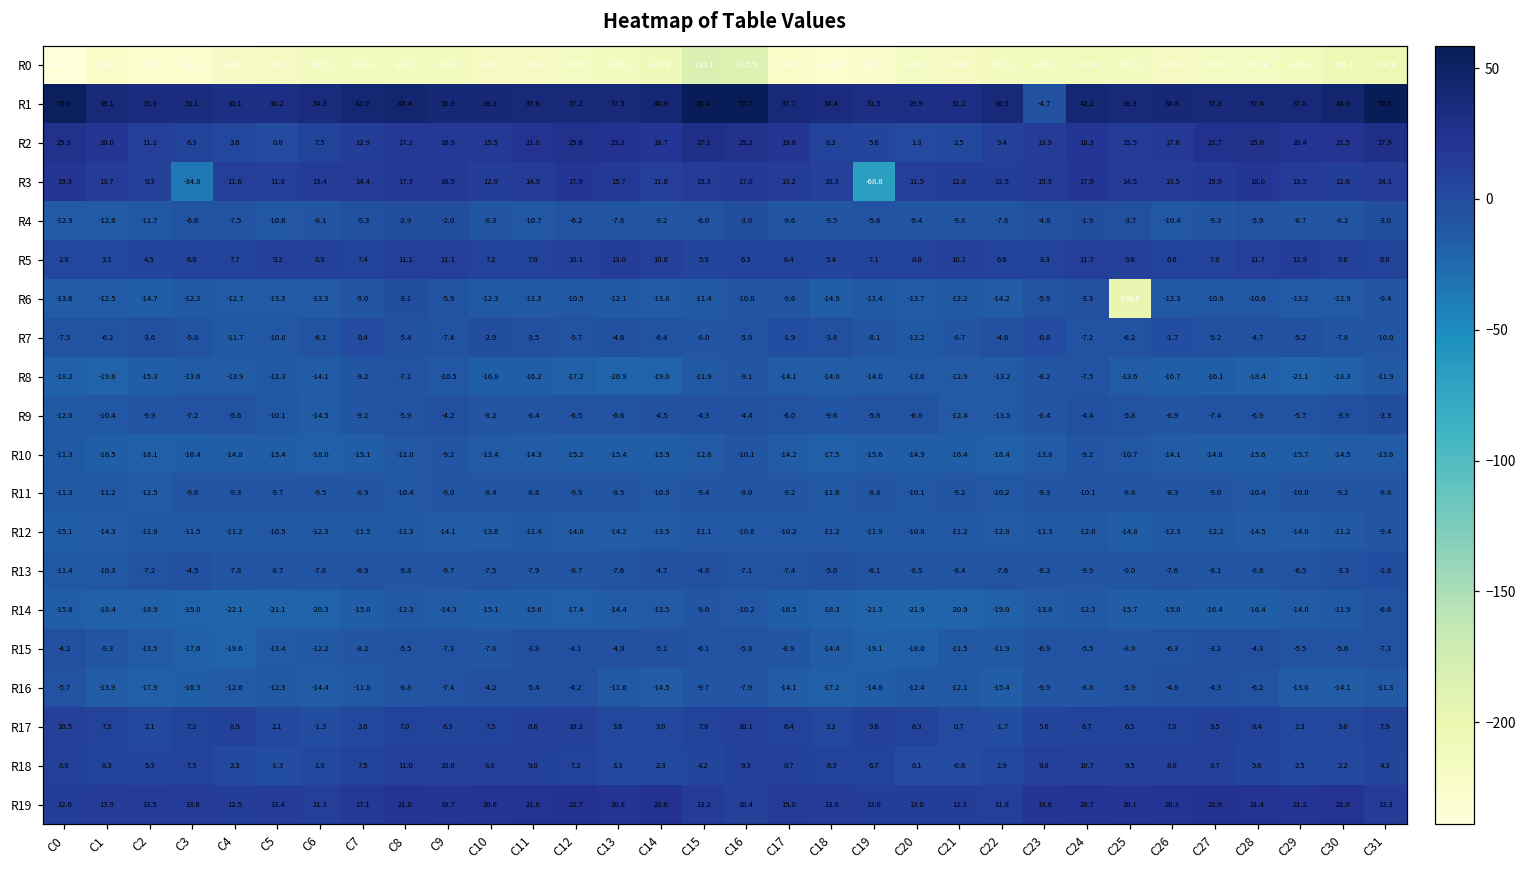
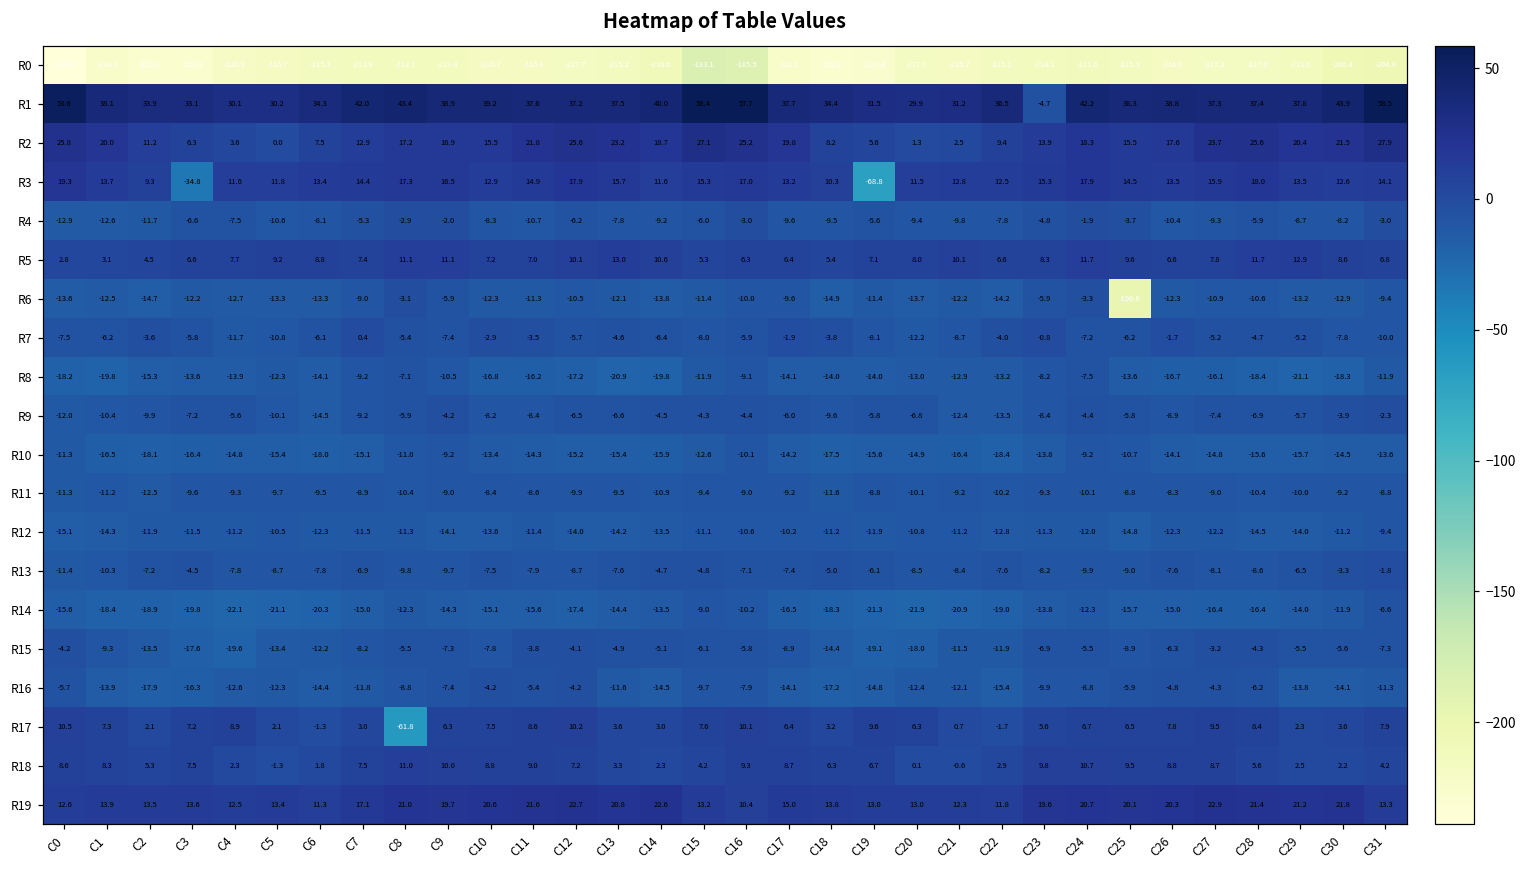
  {
    "R17": {
      "C0": 10.5,
      "C1": 7.3,
      "C2": 2.1,
      "C3": 7.2,
      "C4": 8.9,
      "C5": 2.1,
      "C6": -1.3,
      "C7": 3.0,
-     "C8": 7.0,
+     "C8": -61.8,
      "C9": 6.3,
      "C10": 7.5,
      "C11": 8.6,
      "C12": 10.2,
      "C13": 3.6,
      "C14": 3.0,
      "C15": 7.6,
      "C16": 10.1,
      "C17": 6.4,
      "C18": 3.2,
      "C19": 9.6,
      "C20": 6.3,
      "C21": 0.7,
      "C22": -1.7,
      "C23": 5.6,
      "C24": 6.7,
      "C25": 6.5,
      "C26": 7.8,
      "C27": 9.5,
      "C28": 8.4,
      "C29": 2.3,
      "C30": 3.6,
      "C31": 7.9
    }
  }
